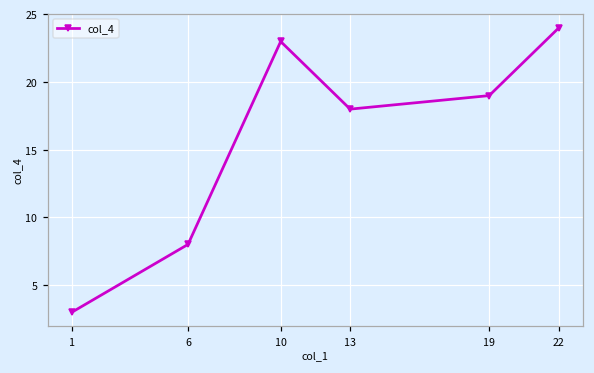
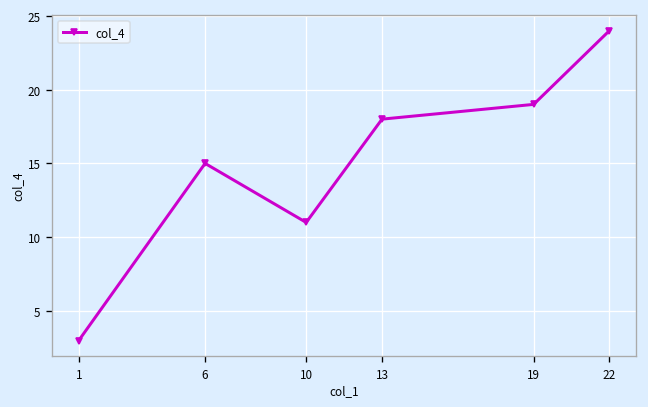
  {
    "1": 3,
-   "6": 8,
-   "10": 23,
+   "6": 15,
+   "10": 11,
    "13": 18,
    "19": 19,
    "22": 24
  }
